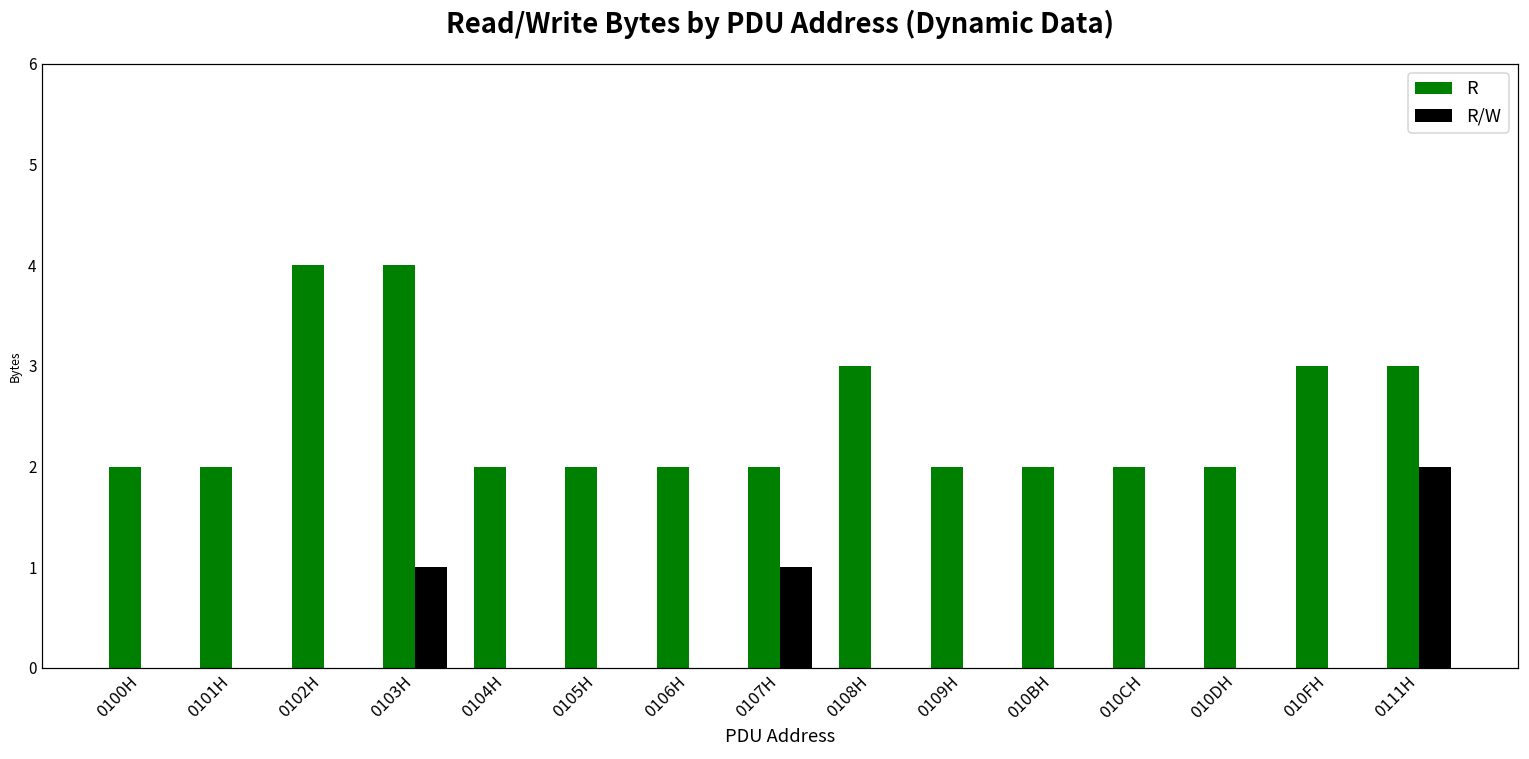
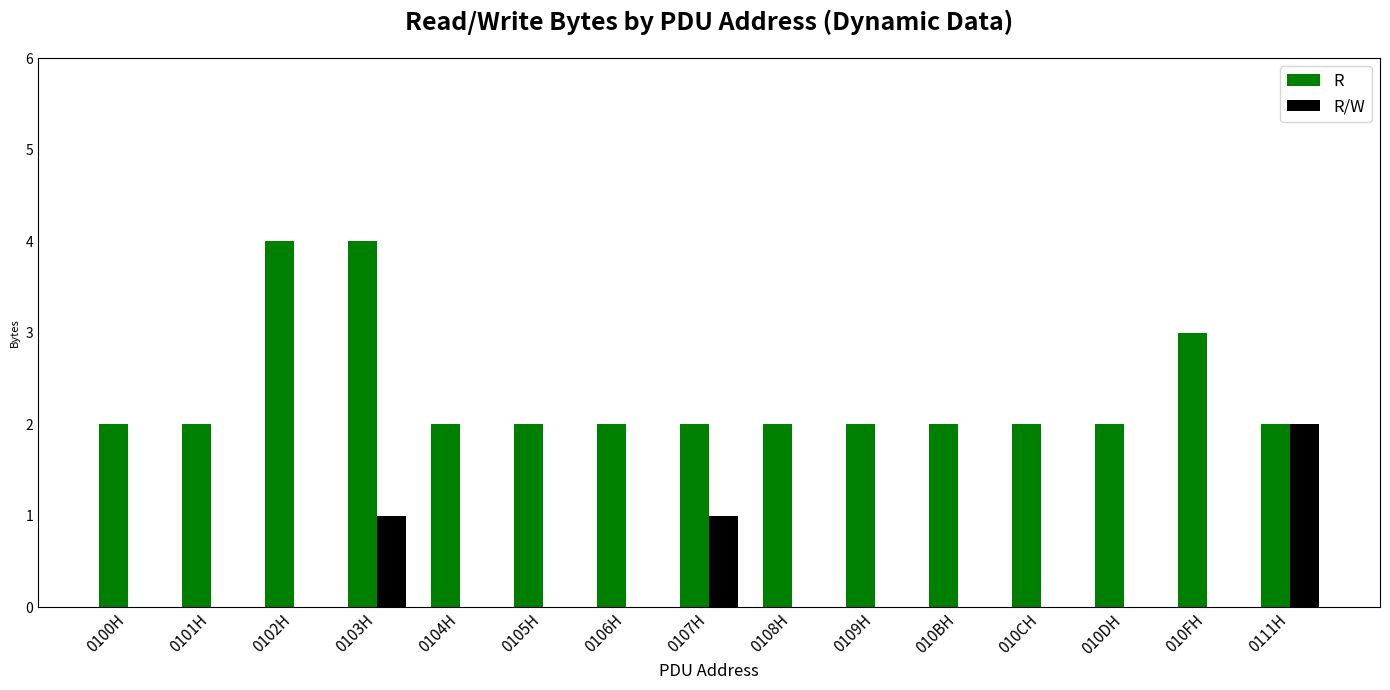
  {
    "R": {
      "0100H": 2,
      "0101H": 2,
      "0102H": 4,
      "0103H": 4,
      "0104H": 2,
      "0105H": 2,
      "0106H": 2,
      "0107H": 2,
-     "0108H": 3,
+     "0108H": 2,
      "0109H": 2,
      "010BH": 2,
      "010CH": 2,
      "010DH": 2,
      "010FH": 3,
-     "0111H": 3
+     "0111H": 2
    },
    "R/W": {
      "0100H": 0,
      "0101H": 0,
      "0102H": 0,
      "0103H": 1,
      "0104H": 0,
      "0105H": 0,
      "0106H": 0,
      "0107H": 1,
      "0108H": 0,
      "0109H": 0,
      "010BH": 0,
      "010CH": 0,
      "010DH": 0,
      "010FH": 0,
      "0111H": 2
    }
  }
